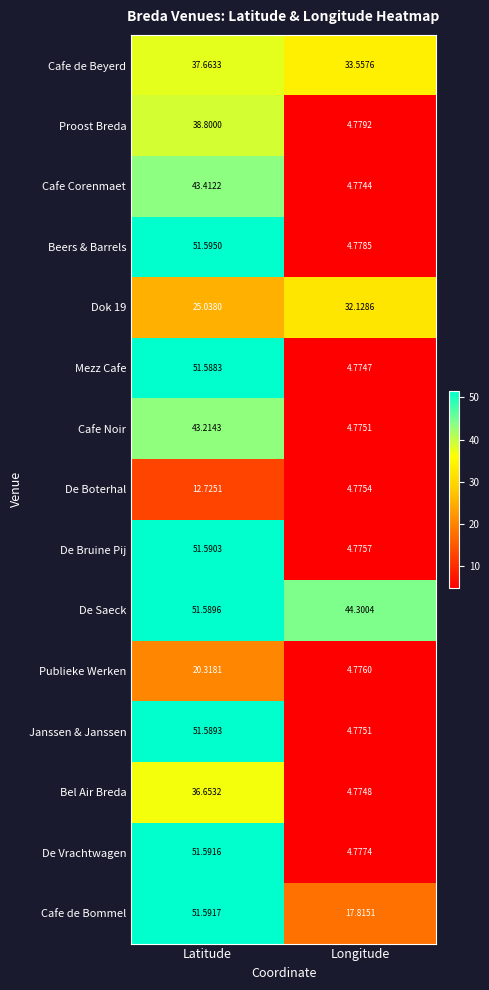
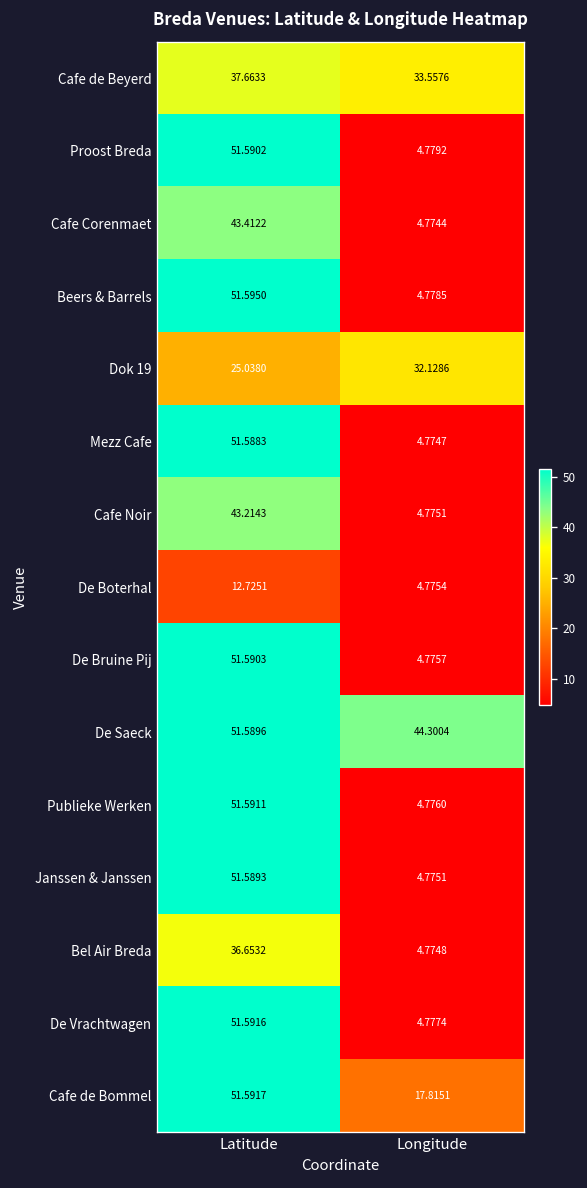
  {
    "Cafe de Beyerd": {
      "Latitude": 37.6633,
      "Longitude": 33.5576
    },
    "Proost Breda": {
-     "Latitude": 38.8000,
+     "Latitude": 51.5902,
      "Longitude": 4.7792
    },
    "Cafe Corenmaet": {
      "Latitude": 43.4122,
      "Longitude": 4.7744
    },
    "Beers & Barrels": {
      "Latitude": 51.5950,
      "Longitude": 4.7785
    },
    "Dok 19": {
      "Latitude": 25.0380,
      "Longitude": 32.1286
    },
    "Mezz Cafe": {
      "Latitude": 51.5883,
      "Longitude": 4.7747
    },
    "Cafe Noir": {
      "Latitude": 43.2143,
      "Longitude": 4.7751
    },
    "De Boterhal": {
      "Latitude": 12.7251,
      "Longitude": 4.7754
    },
    "De Bruine Pij": {
      "Latitude": 51.5903,
      "Longitude": 4.7757
    },
    "De Saeck": {
      "Latitude": 51.5896,
      "Longitude": 44.3004
    },
    "Publieke Werken": {
-     "Latitude": 20.3181,
+     "Latitude": 51.5911,
      "Longitude": 4.7760
    },
    "Janssen & Janssen": {
      "Latitude": 51.5893,
      "Longitude": 4.7751
    },
    "Bel Air Breda": {
      "Latitude": 36.6532,
      "Longitude": 4.7748
    },
    "De Vrachtwagen": {
      "Latitude": 51.5916,
      "Longitude": 4.7774
    },
    "Cafe de Bommel": {
      "Latitude": 51.5917,
      "Longitude": 17.8151
    }
  }
